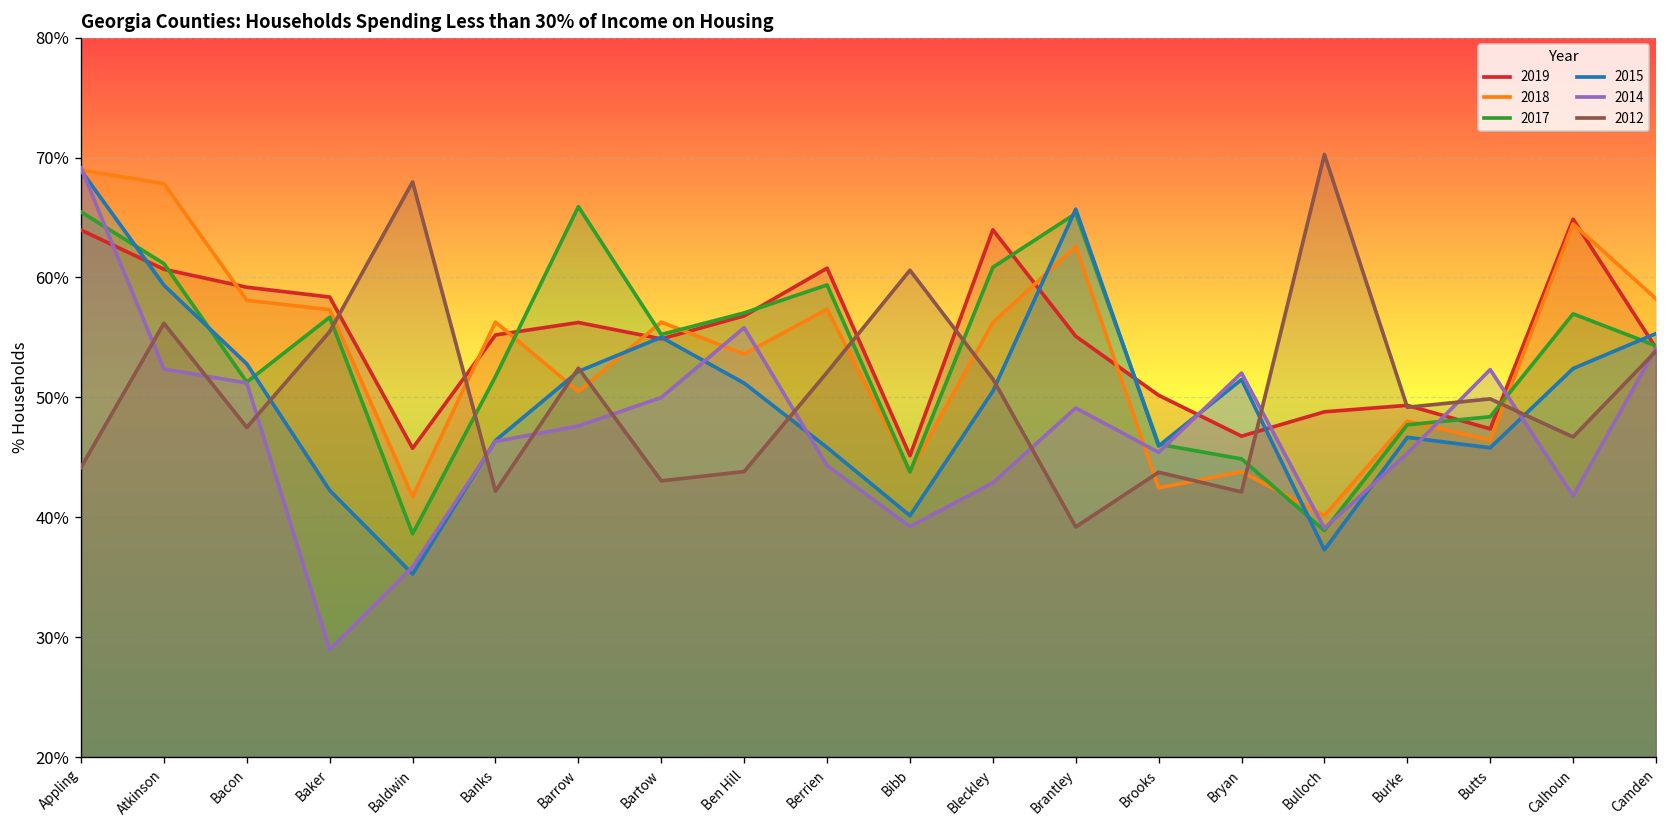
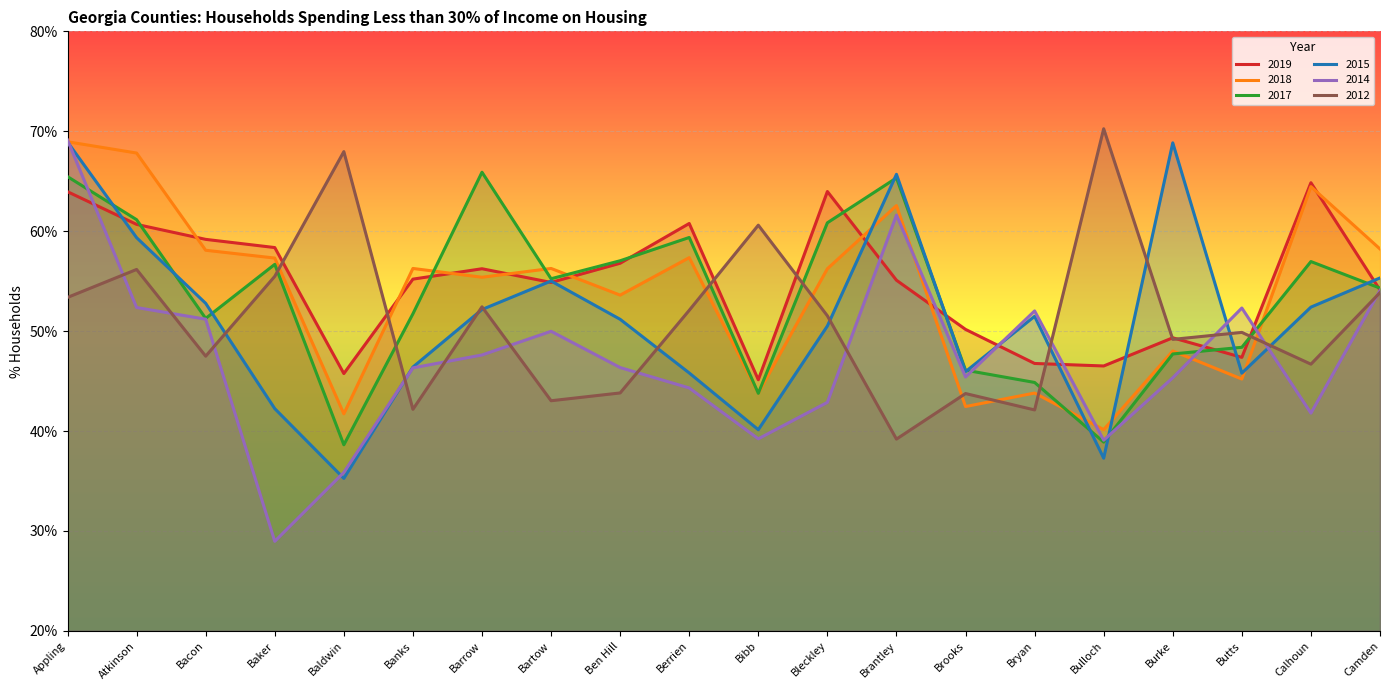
  {
    "2019": {
      "Appling": "64%",
      "Atkinson": "61%",
      "Bacon": "59%",
      "Baker": "58%",
      "Baldwin": "46%",
      "Banks": "55%",
      "Barrow": "56%",
      "Berrien": "61%",
      "Bibb": "45%",
      "Bleckley": "64%",
      "Brantley": "55%",
      "Brooks": "50%",
      "Bryan": "47%",
-     "Bulloch": "49%",
+     "Bulloch": "47%",
      "Butts": "47%",
      "Calhoun": "65%"
    },
    "2018": {
      "Atkinson": "68%",
      "Bacon": "58%",
      "Baker": "57%",
      "Baldwin": "42%",
      "Banks": "56%",
-     "Barrow": "50%",
+     "Barrow": "55%",
      "Bartow": "56%",
      "Ben Hill": "54%",
      "Berrien": "57%",
      "Bleckley": "56%",
      "Brantley": "63%",
      "Brooks": "42%",
      "Bryan": "44%",
      "Bulloch": "40%",
      "Burke": "48%",
-     "Butts": "46%",
+     "Butts": "45%",
      "Calhoun": "64%",
      "Camden": "58%"
    },
    "2017": {
      "Appling": "65%",
      "Atkinson": "61%",
      "Baker": "57%",
      "Baldwin": "39%",
      "Banks": "52%",
      "Barrow": "66%",
      "Berrien": "59%",
      "Bleckley": "61%",
      "Brantley": "65%",
      "Bryan": "45%",
      "Burke": "48%",
      "Butts": "48%",
      "Calhoun": "57%"
    },
    "2015": {
      "Atkinson": "59%",
      "Bacon": "53%",
      "Baker": "42%",
      "Baldwin": "35%",
      "Barrow": "52%",
      "Ben Hill": "51%",
      "Berrien": "46%",
      "Bibb": "40%",
      "Bleckley": "51%",
      "Brantley": "66%",
      "Bryan": "51%",
      "Bulloch": "37%",
-     "Burke": "47%",
+     "Burke": "69%",
      "Butts": "46%",
      "Calhoun": "52%",
      "Camden": "55%"
    },
    "2014": {
      "Atkinson": "52%",
      "Baker": "29%",
      "Baldwin": "36%",
      "Barrow": "48%",
      "Bartow": "50%",
-     "Ben Hill": "56%",
+     "Ben Hill": "46%",
      "Berrien": "44%",
      "Bibb": "39%",
      "Bleckley": "43%",
-     "Brantley": "49%",
+     "Brantley": "62%",
      "Brooks": "45%",
      "Bryan": "52%",
      "Burke": "45%",
      "Butts": "52%",
      "Calhoun": "42%"
    },
    "2012": {
-     "Appling": "44%",
+     "Appling": "53%",
      "Atkinson": "56%",
      "Bacon": "47%",
      "Baker": "55%",
      "Baldwin": "68%",
      "Banks": "42%",
      "Barrow": "52%",
      "Bartow": "43%",
      "Ben Hill": "44%",
      "Berrien": "52%",
      "Bibb": "61%",
      "Bleckley": "52%",
      "Brantley": "39%",
      "Brooks": "44%",
      "Bryan": "42%",
      "Bulloch": "70%",
      "Butts": "50%",
      "Calhoun": "47%"
    }
  }
